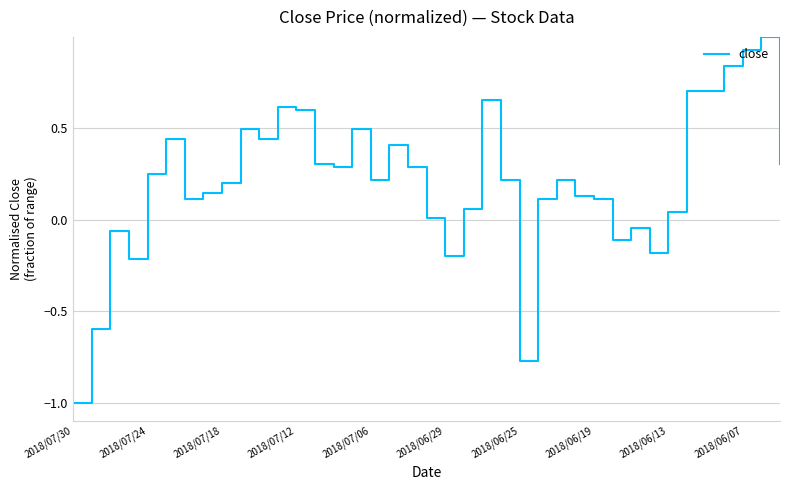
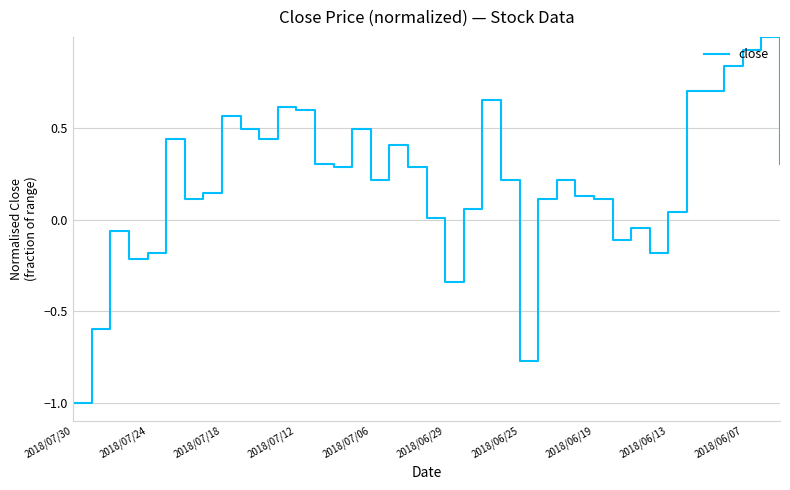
  {
    "2018/07/30": -1.00,
-   "2018/07/24": 0.25,
-   "2018/07/18": 0.20,
+   "2018/07/24": -0.18,
+   "2018/07/18": 0.57,
    "2018/07/12": 0.60,
    "2018/07/06": 0.22,
-   "2018/06/29": -0.20,
+   "2018/06/29": -0.34,
    "2018/06/25": -0.77,
    "2018/06/19": 0.11,
    "2018/06/13": 0.04,
    "2018/06/07": 0.93
  }
